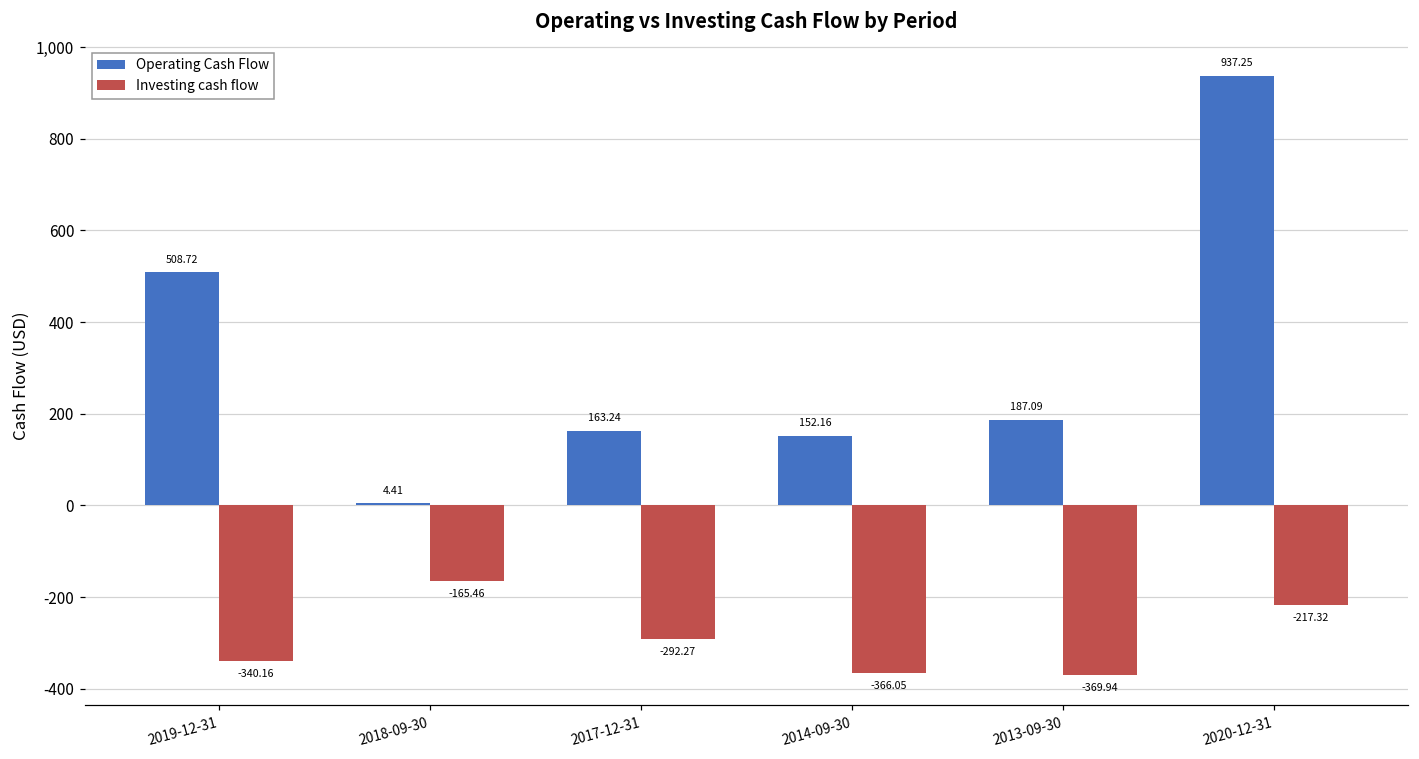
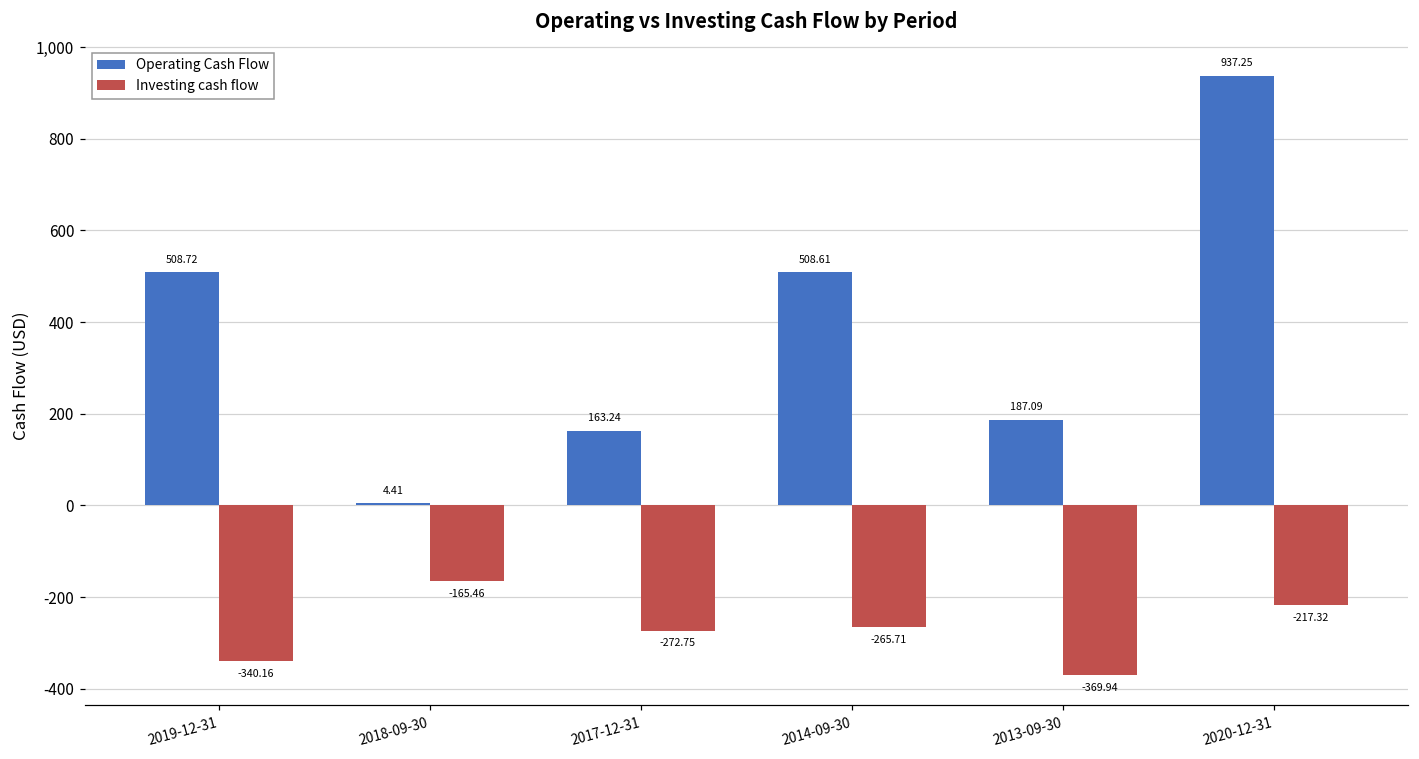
  {
    "Operating Cash Flow": {
      "2019-12-31": 508.72,
      "2018-09-30": 4.41,
      "2017-12-31": 163.24,
-     "2014-09-30": 152.16,
+     "2014-09-30": 508.61,
      "2013-09-30": 187.09,
      "2020-12-31": 937.25
    },
    "Investing cash flow": {
      "2019-12-31": -340.16,
      "2018-09-30": -165.46,
-     "2017-12-31": -292.27,
-     "2014-09-30": -366.05,
+     "2017-12-31": -272.75,
+     "2014-09-30": -265.71,
      "2013-09-30": -369.94,
      "2020-12-31": -217.32
    }
  }
